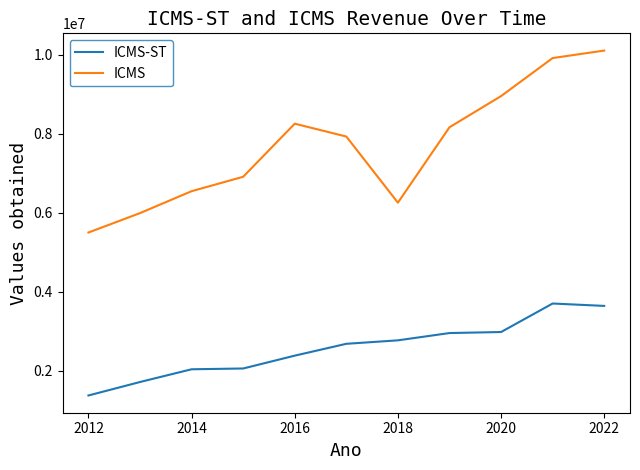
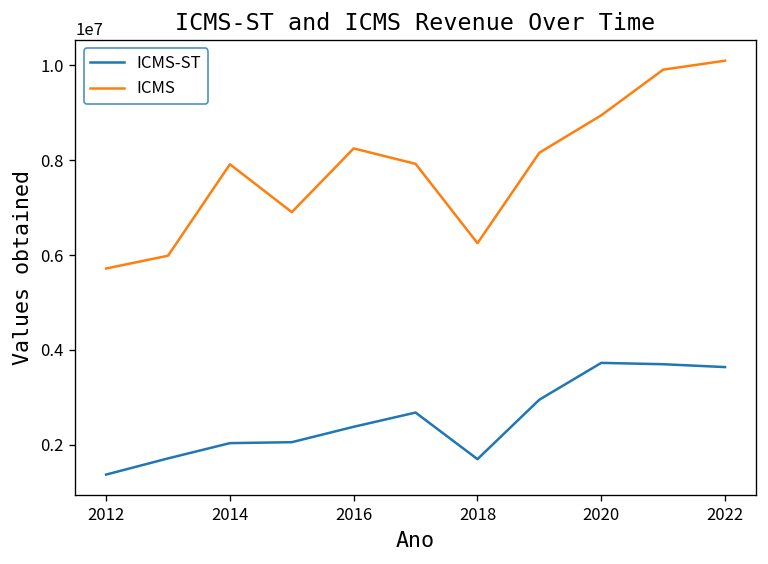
  {
    "ICMS-ST": {
      "2012": 1400000,
      "2014": 2000000,
      "2016": 2400000,
-     "2018": 2800000,
-     "2020": 3000000,
+     "2018": 1700000,
+     "2020": 3700000,
      "2022": 3600000
    },
    "ICMS": {
-     "2012": 5500000,
-     "2014": 6500000,
+     "2012": 5700000,
+     "2014": 7900000,
      "2016": 8200000,
      "2018": 6300000,
      "2020": 8900000,
      "2022": 10100000
    }
  }
